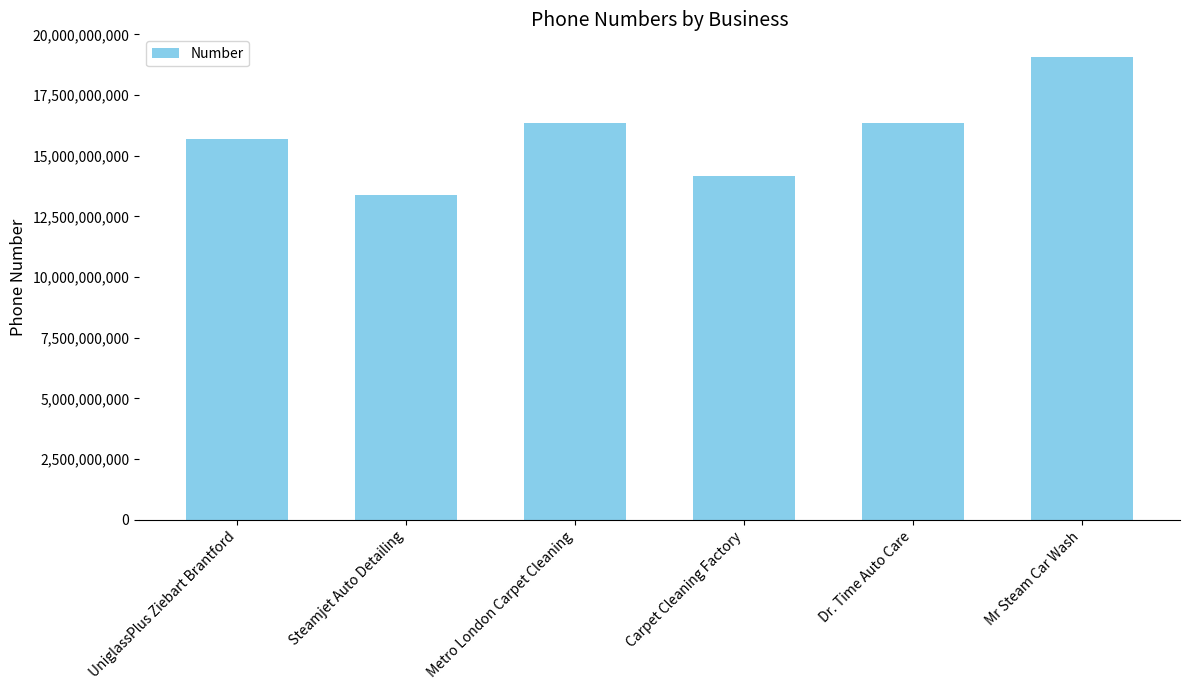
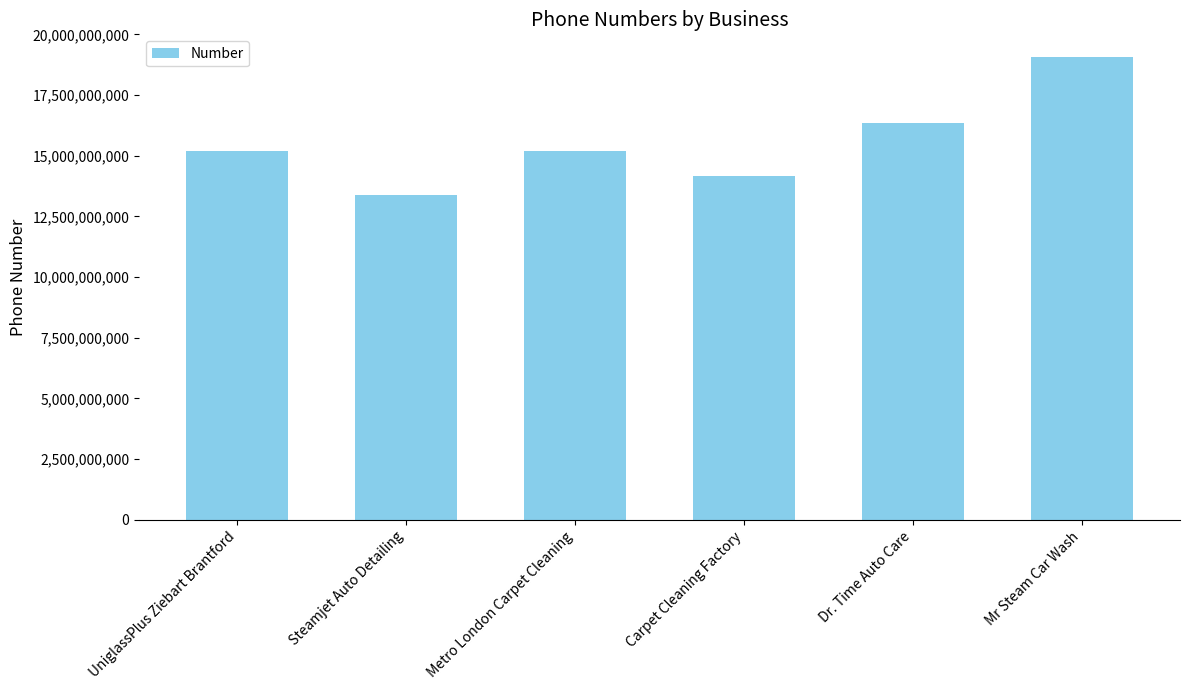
  {
-   "UniglassPlus Ziebart Brantford": "15,700,000,000",
+   "UniglassPlus Ziebart Brantford": "15,200,000,000",
    "Steamjet Auto Detailing": "13,400,000,000",
-   "Metro London Carpet Cleaning": "16,400,000,000",
+   "Metro London Carpet Cleaning": "15,200,000,000",
    "Carpet Cleaning Factory": "14,200,000,000",
    "Dr. Time Auto Care": "16,400,000,000",
    "Mr Steam Car Wash": "19,100,000,000"
  }
